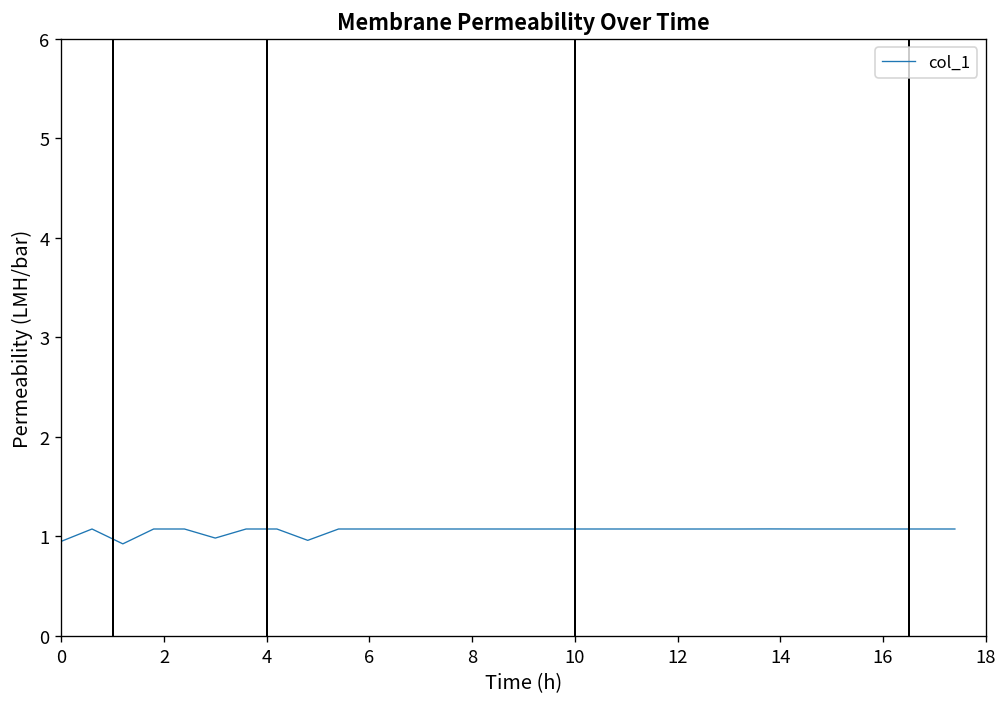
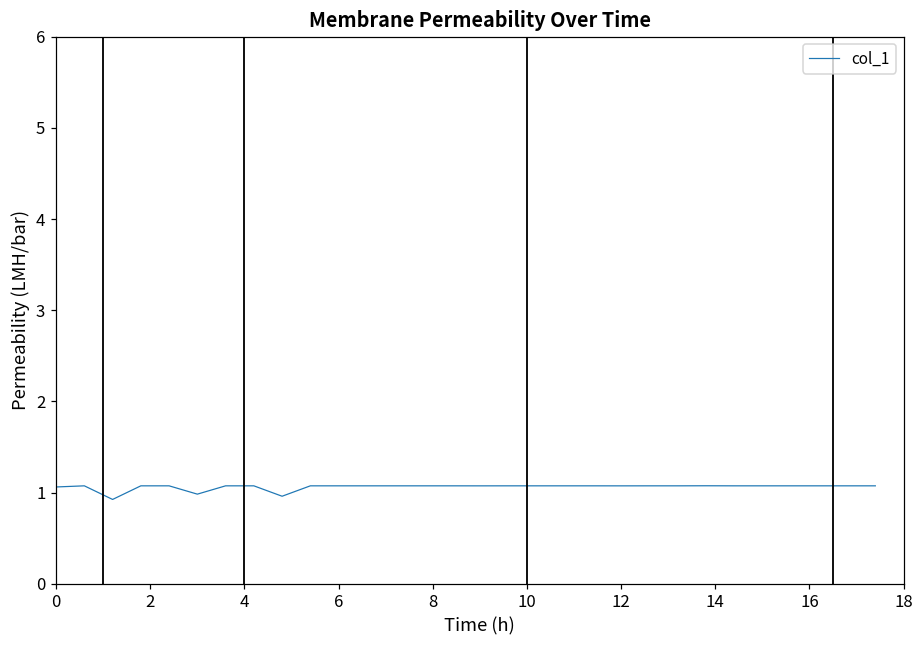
  {
-   "0": 0.9,
+   "0": 1.1,
    "6": 1.1,
    "12": 1.1
  }
